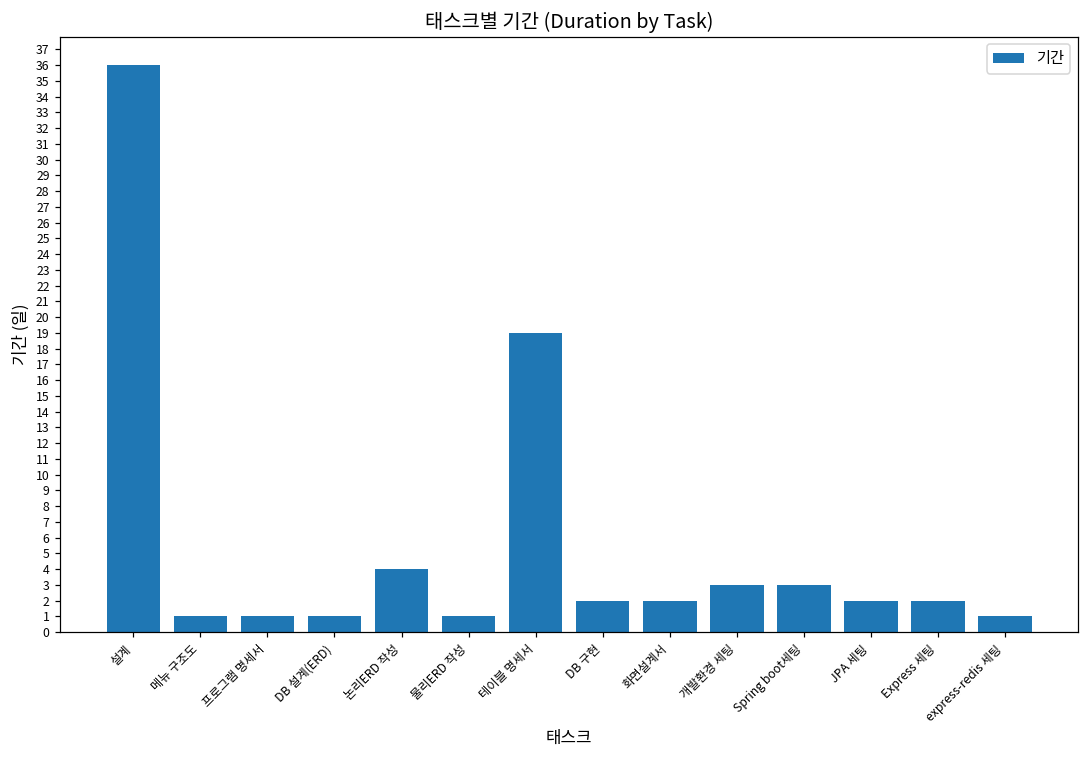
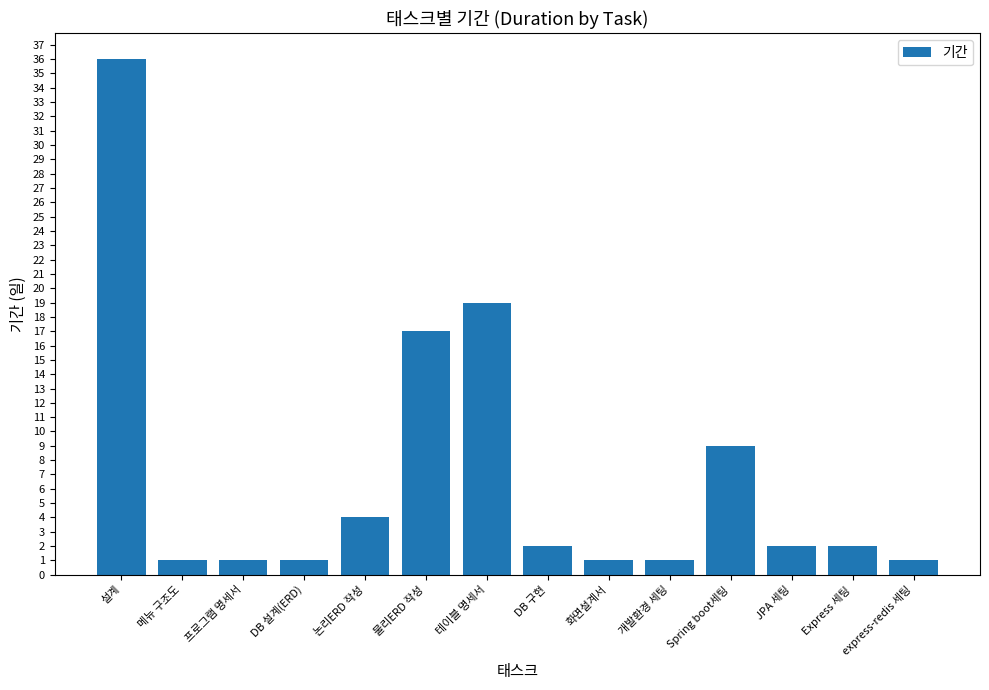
  {
    "설계": 36,
    "메뉴 구조도": 1,
    "프로그램 명세서": 1,
    "DB 설계(ERD)": 1,
    "논리ERD 작성": 4,
-   "물리ERD 작성": 1,
+   "물리ERD 작성": 17,
    "테이블 명세서": 19,
    "DB 구현": 2,
-   "화면설계서": 2,
-   "개발환경 세팅": 3,
-   "Spring boot세팅": 3,
+   "화면설계서": 1,
+   "개발환경 세팅": 1,
+   "Spring boot세팅": 9,
    "JPA 세팅": 2,
    "Express 세팅": 2,
    "express-redis 세팅": 1
  }
